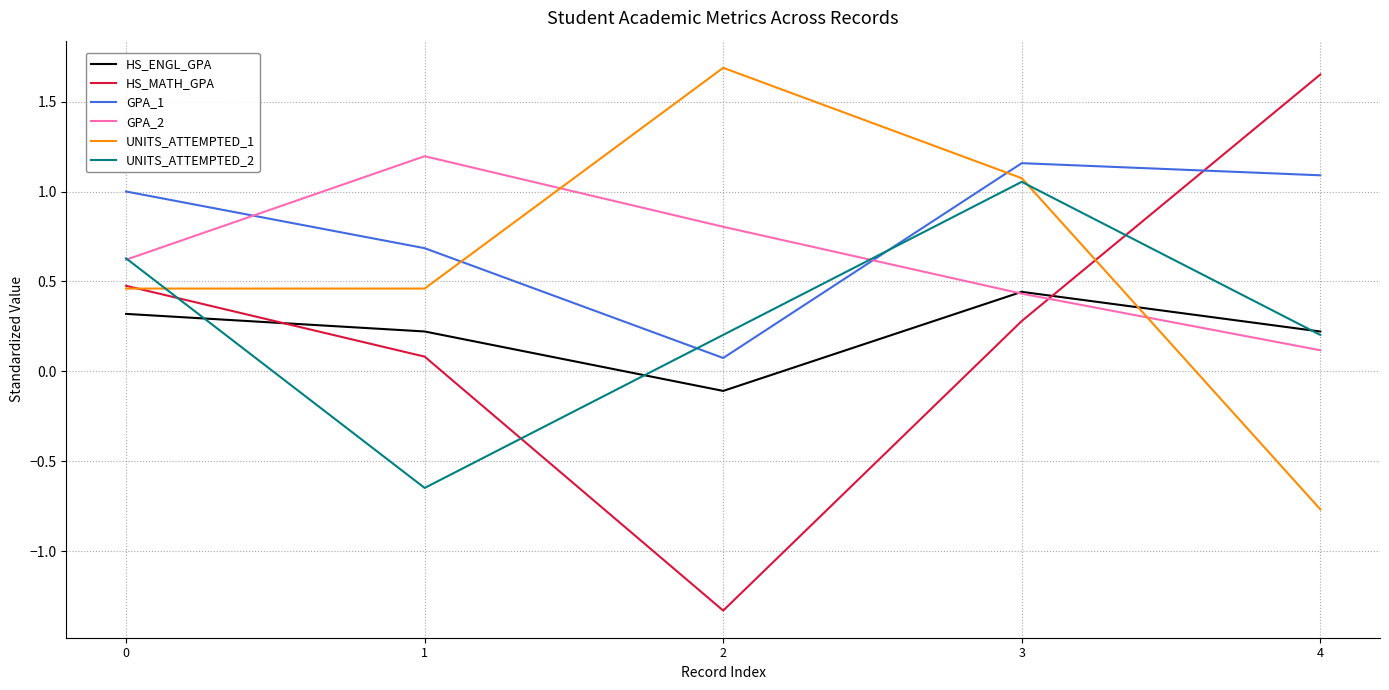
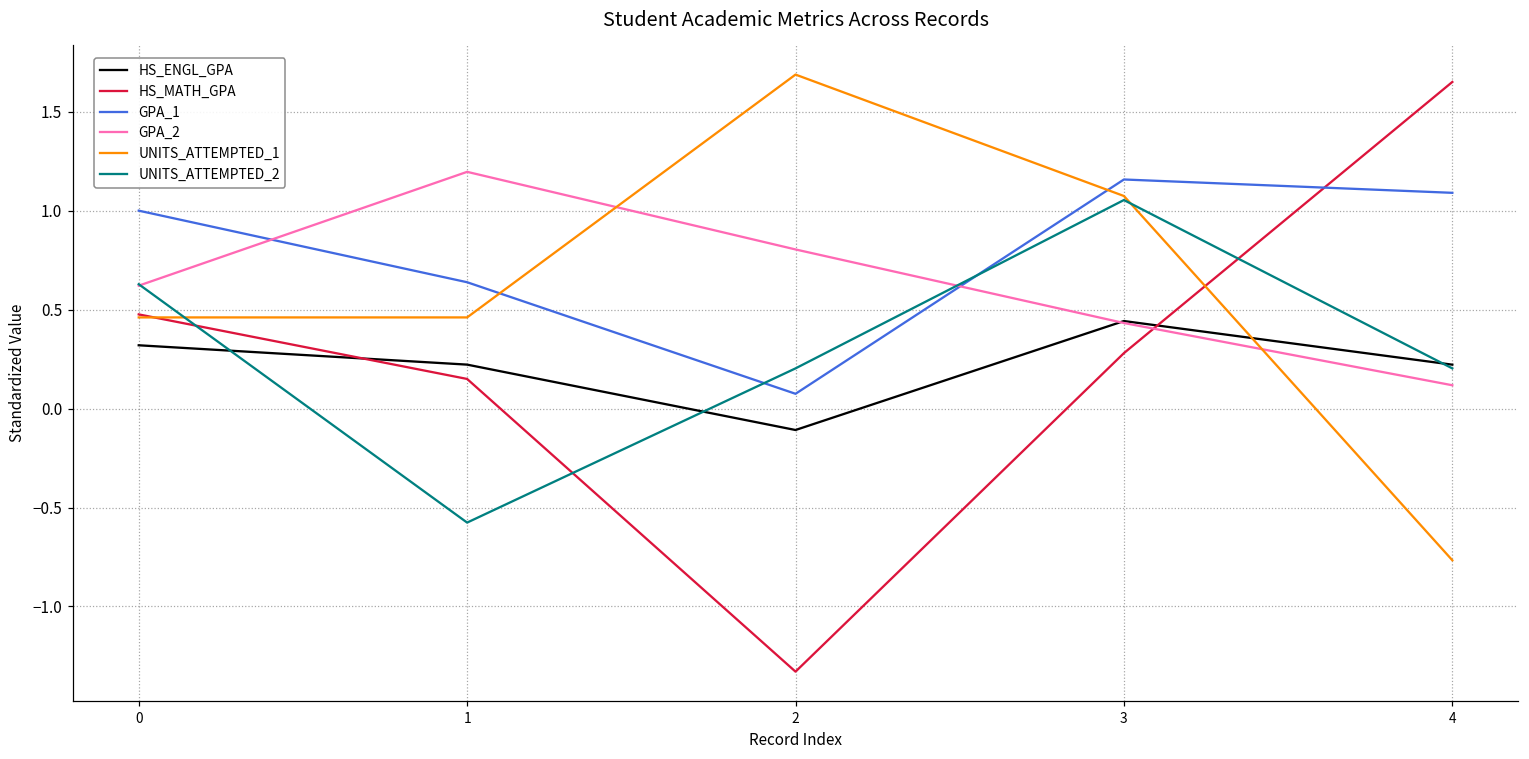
  {
    "HS_ENGL_GPA": {
      "0": 0.32,
      "1": 0.22,
      "2": -0.11,
      "4": 0.22
    },
    "HS_MATH_GPA": {
      "0": 0.48,
-     "1": 0.08,
+     "1": 0.15,
      "2": -1.33,
      "3": 0.28,
      "4": 1.65
    },
    "GPA_1": {
      "0": 1.00,
-     "1": 0.69,
+     "1": 0.64,
      "2": 0.07,
      "3": 1.16,
      "4": 1.09
    },
    "GPA_2": {
      "1": 1.20,
      "2": 0.80,
      "4": 0.12
    },
    "UNITS_ATTEMPTED_1": {
      "0": 0.46,
      "1": 0.46,
      "2": 1.69,
      "3": 1.07,
      "4": -0.77
    },
    "UNITS_ATTEMPTED_2": {
-     "1": -0.65,
+     "1": -0.58,
      "2": 0.20,
      "3": 1.05,
      "4": 0.20
    }
  }
